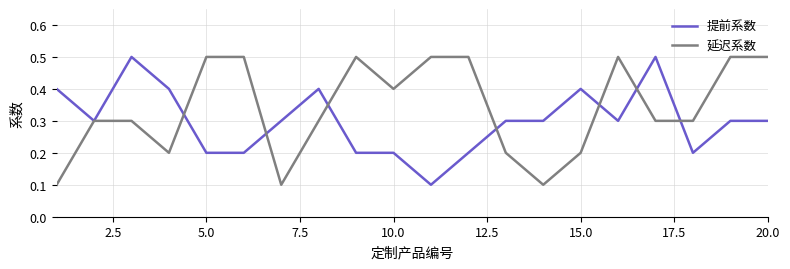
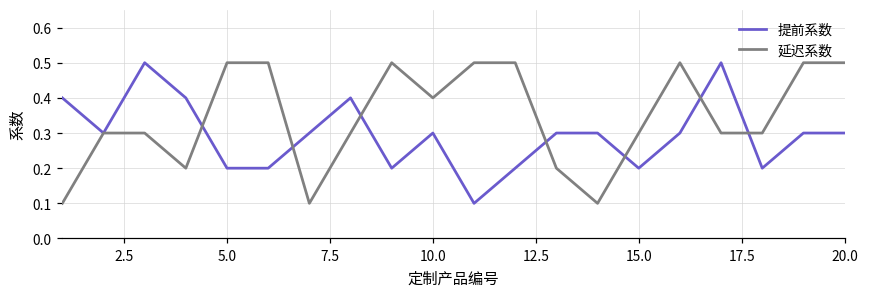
  {
    "提前系数": {
      "5.0": 0.2,
-     "10.0": 0.2,
-     "15.0": 0.4,
+     "10.0": 0.3,
+     "15.0": 0.2,
      "20.0": 0.3
    },
    "延迟系数": {
      "5.0": 0.5,
      "10.0": 0.4,
-     "15.0": 0.2,
+     "15.0": 0.3,
      "20.0": 0.5
    }
  }
